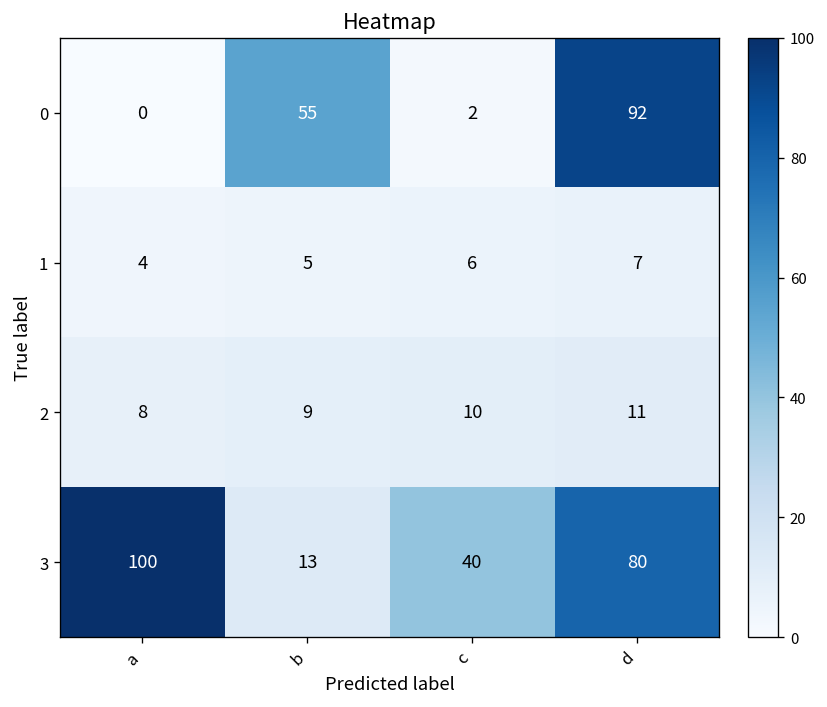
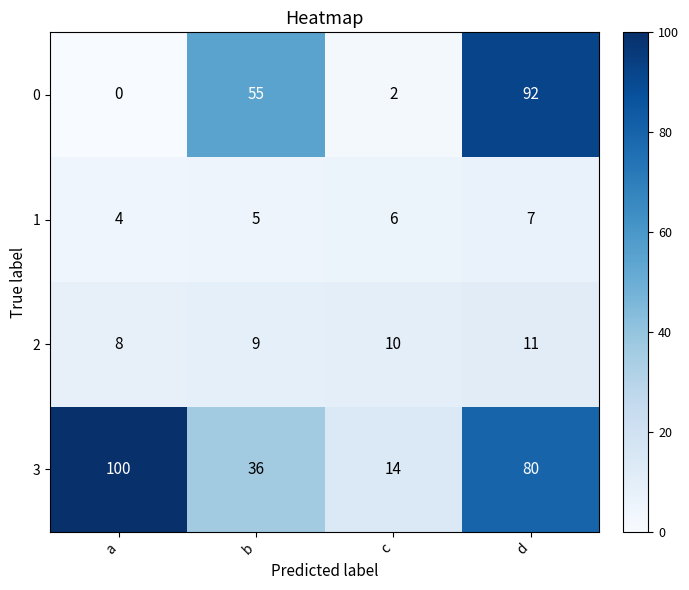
  {
    "0": {
      "a": 0,
      "b": 55,
      "c": 2,
      "d": 92
    },
    "1": {
      "a": 4,
      "b": 5,
      "c": 6,
      "d": 7
    },
    "2": {
      "a": 8,
      "b": 9,
      "c": 10,
      "d": 11
    },
    "3": {
      "a": 100,
-     "b": 13,
-     "c": 40,
+     "b": 36,
+     "c": 14,
      "d": 80
    }
  }
